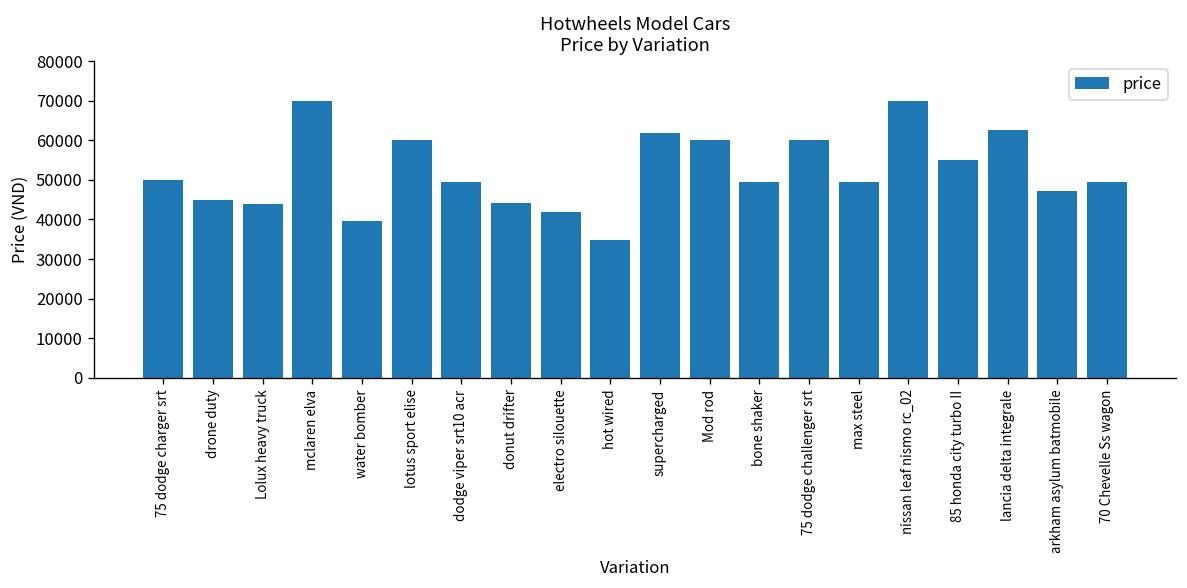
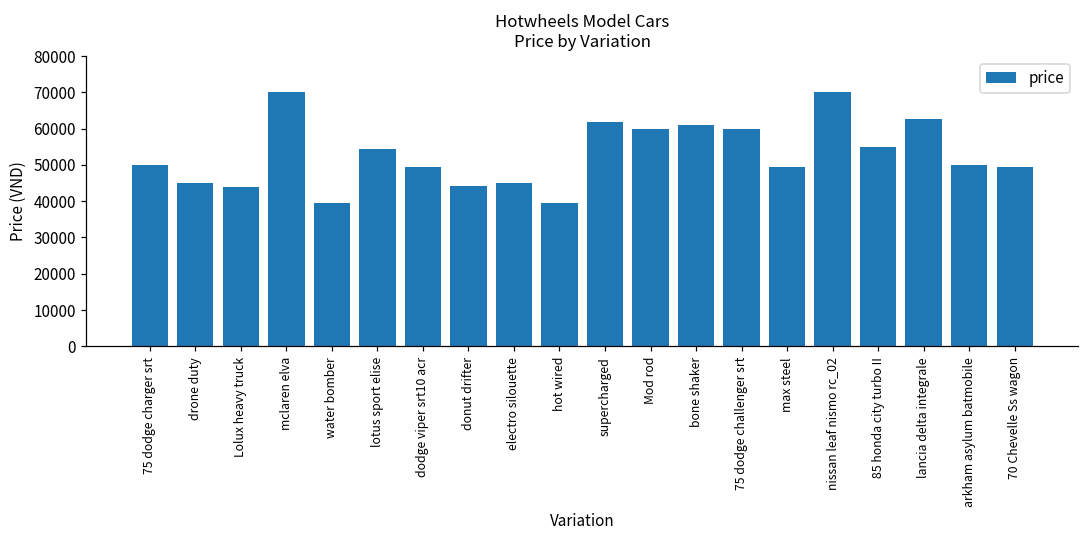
  {
    "75 dodge charger srt": 50000,
    "drone duty": 45000,
    "Lolux heavy truck": 44000,
    "mclaren elva": 70000,
    "water bomber": 40000,
-   "lotus sport elise": 60000,
+   "lotus sport elise": 54000,
    "dodge viper srt10 acr": 50000,
    "donut drifter": 44000,
-   "electro silouette": 42000,
-   "hot wired": 35000,
+   "electro silouette": 45000,
+   "hot wired": 40000,
    "supercharged": 62000,
    "Mod rod": 60000,
-   "bone shaker": 50000,
+   "bone shaker": 61000,
    "75 dodge challenger srt": 60000,
    "max steel": 50000,
    "nissan leaf nismo rc_02": 70000,
    "85 honda city turbo II": 55000,
    "lancia delta integrale": 63000,
-   "arkham asylum batmobile": 47000,
+   "arkham asylum batmobile": 50000,
    "70 Chevelle Ss wagon": 50000
  }
